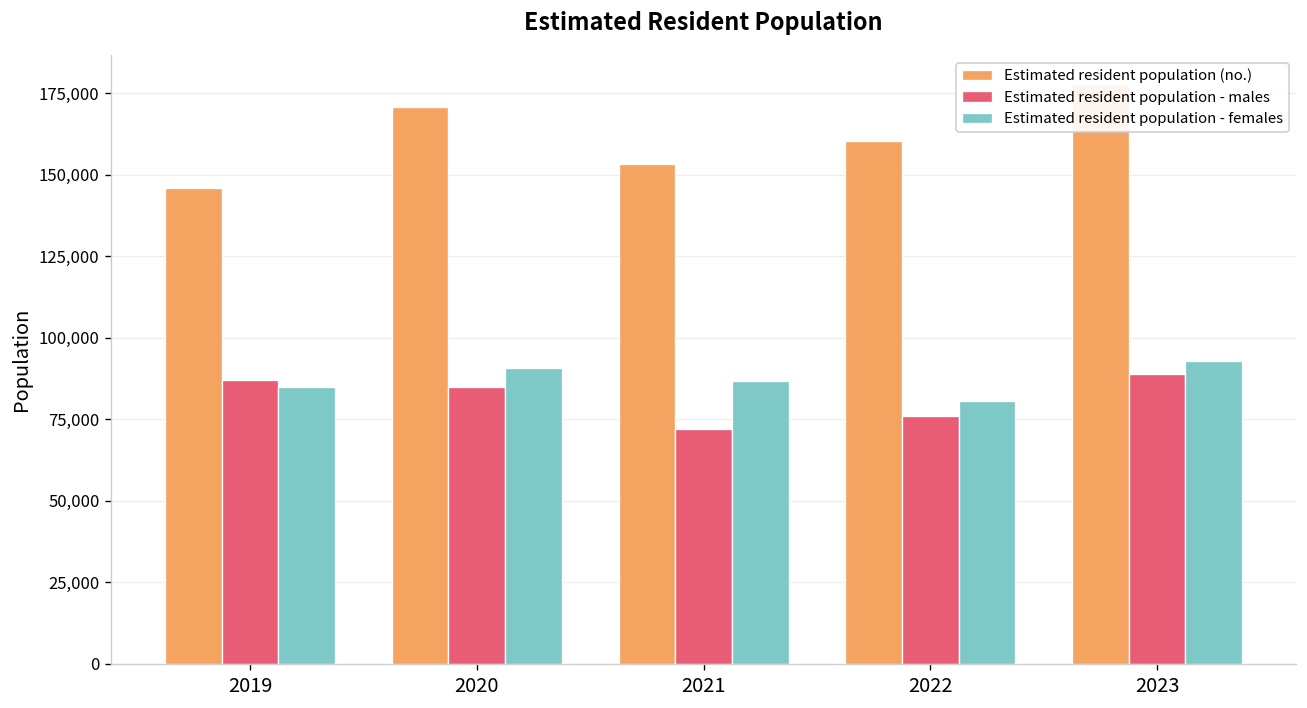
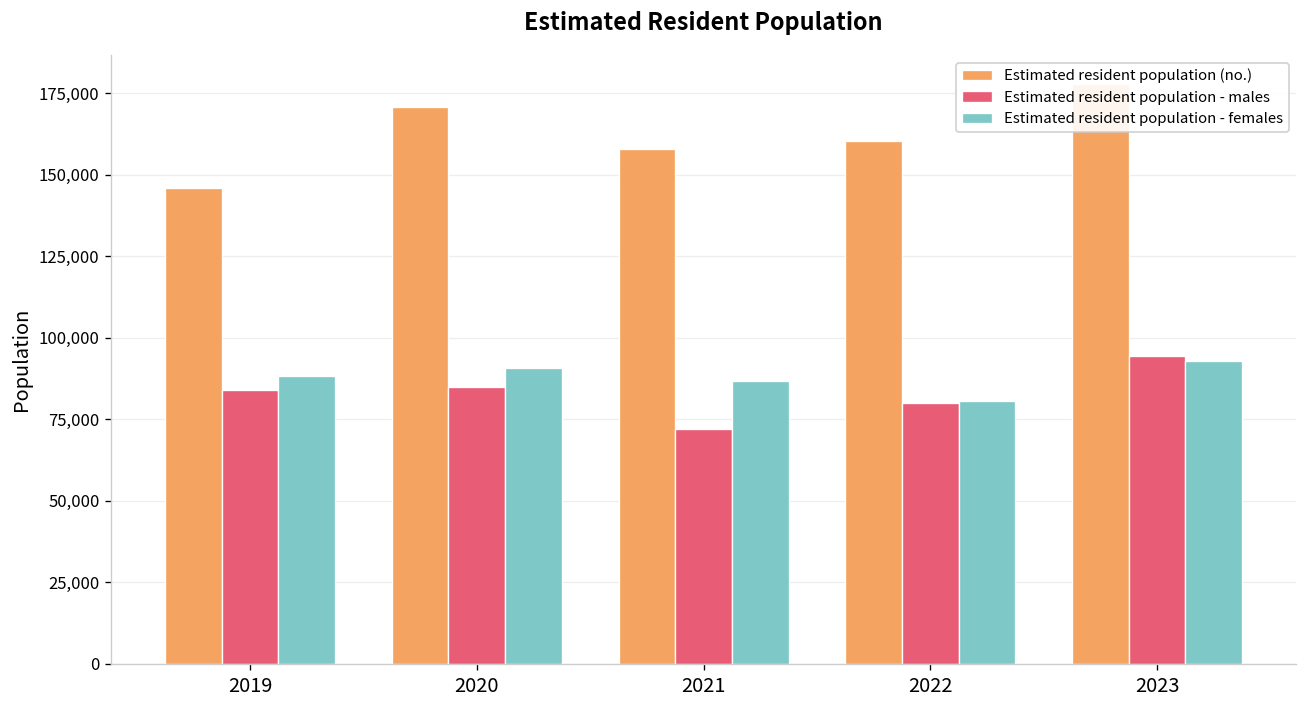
  {
    "Estimated resident population (no.)": {
      "2019": "146,000",
      "2020": "171,000",
-     "2021": "153,000",
+     "2021": "158,000",
      "2022": "160,000"
    },
    "Estimated resident population - males": {
-     "2019": "87,000",
+     "2019": "84,000",
      "2020": "85,000",
      "2021": "72,000",
-     "2022": "76,000",
-     "2023": "89,000"
+     "2022": "80,000",
+     "2023": "94,000"
    },
    "Estimated resident population - females": {
-     "2019": "85,000",
+     "2019": "88,000",
      "2020": "91,000",
      "2021": "87,000",
      "2022": "80,000",
      "2023": "93,000"
    }
  }
